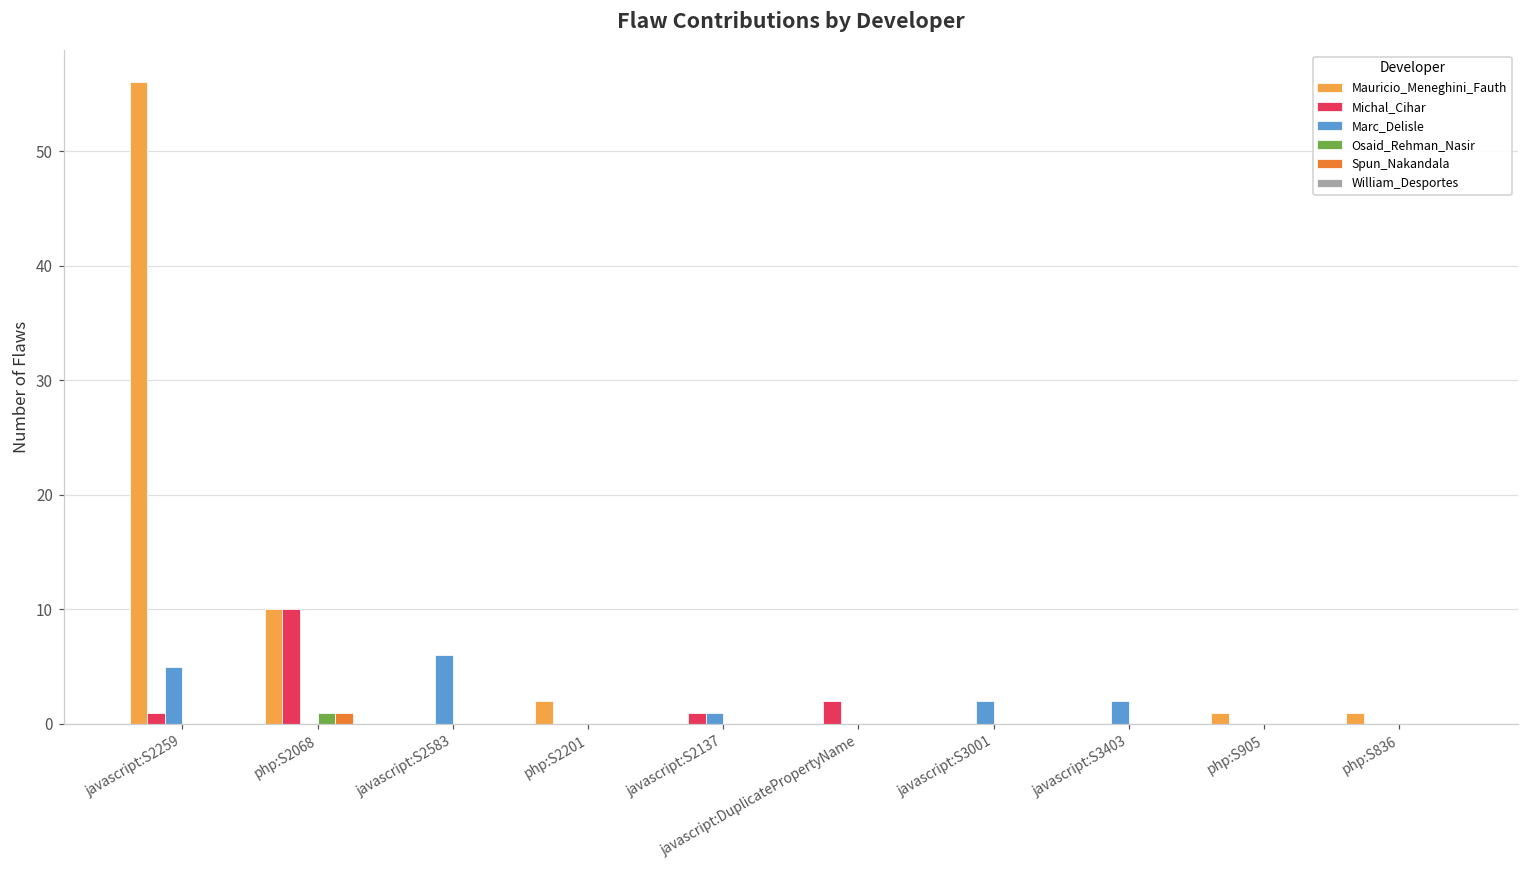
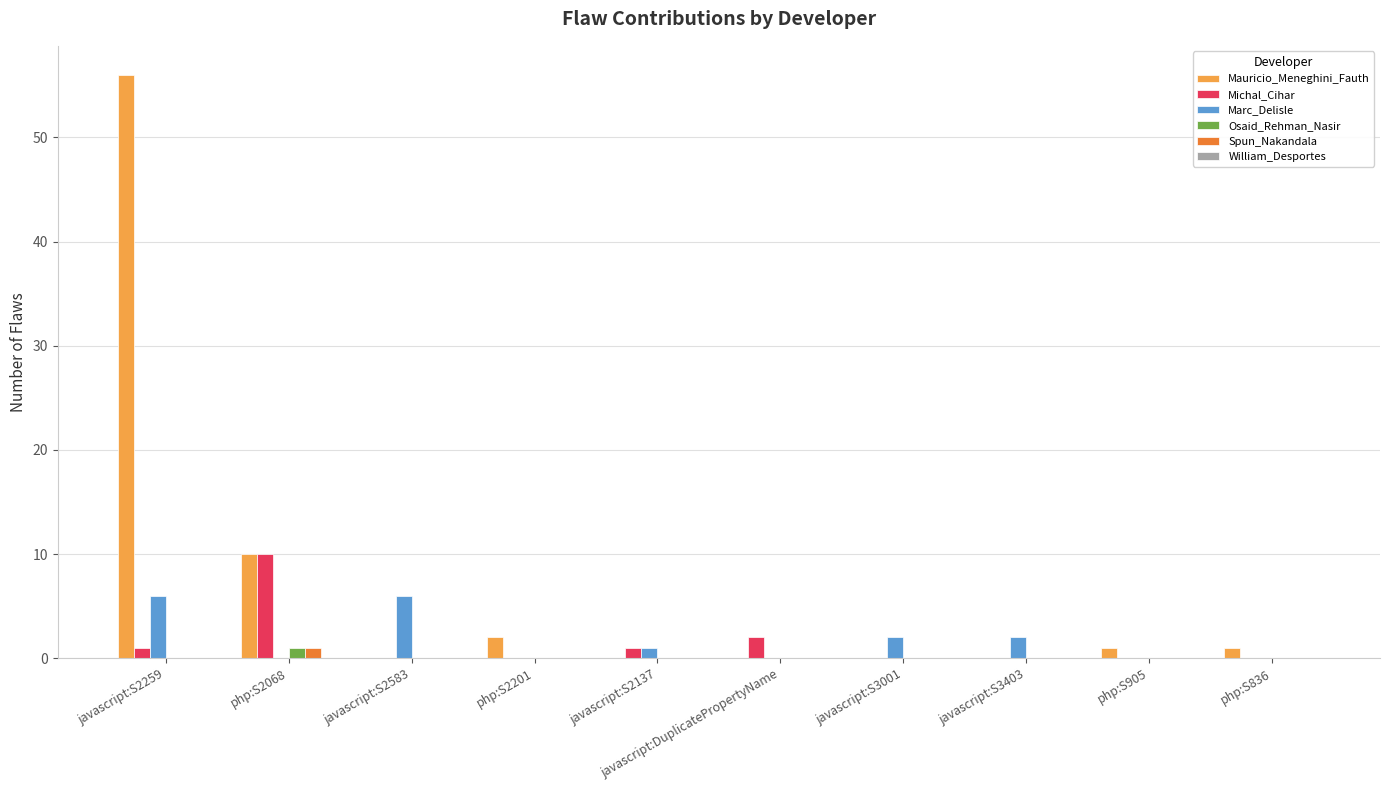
  {
    "Michal_Cihar": {
      "javascript:S2259": 1,
      "php:S2068": 10,
      "javascript:S2583": 0,
      "php:S2201": 0,
      "javascript:S2137": 1,
      "javascript:DuplicatePropertyName": 2,
      "javascript:S3001": 0,
      "javascript:S3403": 0,
      "php:S905": 0,
      "php:S836": 0
    },
    "Marc_Delisle": {
-     "javascript:S2259": 5,
+     "javascript:S2259": 6,
      "php:S2068": 0,
      "javascript:S2583": 6,
      "php:S2201": 0,
      "javascript:S2137": 1,
      "javascript:DuplicatePropertyName": 0,
      "javascript:S3001": 2,
      "javascript:S3403": 2,
      "php:S905": 0,
      "php:S836": 0
    },
    "Osaid_Rehman_Nasir": {
      "javascript:S2259": 0,
      "php:S2068": 1,
      "javascript:S2583": 0,
      "php:S2201": 0,
      "javascript:S2137": 0,
      "javascript:DuplicatePropertyName": 0,
      "javascript:S3001": 0,
      "javascript:S3403": 0,
      "php:S905": 0,
      "php:S836": 0
    },
    "William_Desportes": {
      "javascript:S2259": 0,
      "php:S2068": 0,
      "javascript:S2583": 0,
      "php:S2201": 0,
      "javascript:S2137": 0,
      "javascript:DuplicatePropertyName": 0,
      "javascript:S3001": 0,
      "javascript:S3403": 0,
      "php:S905": 0,
      "php:S836": 0
    }
  }
